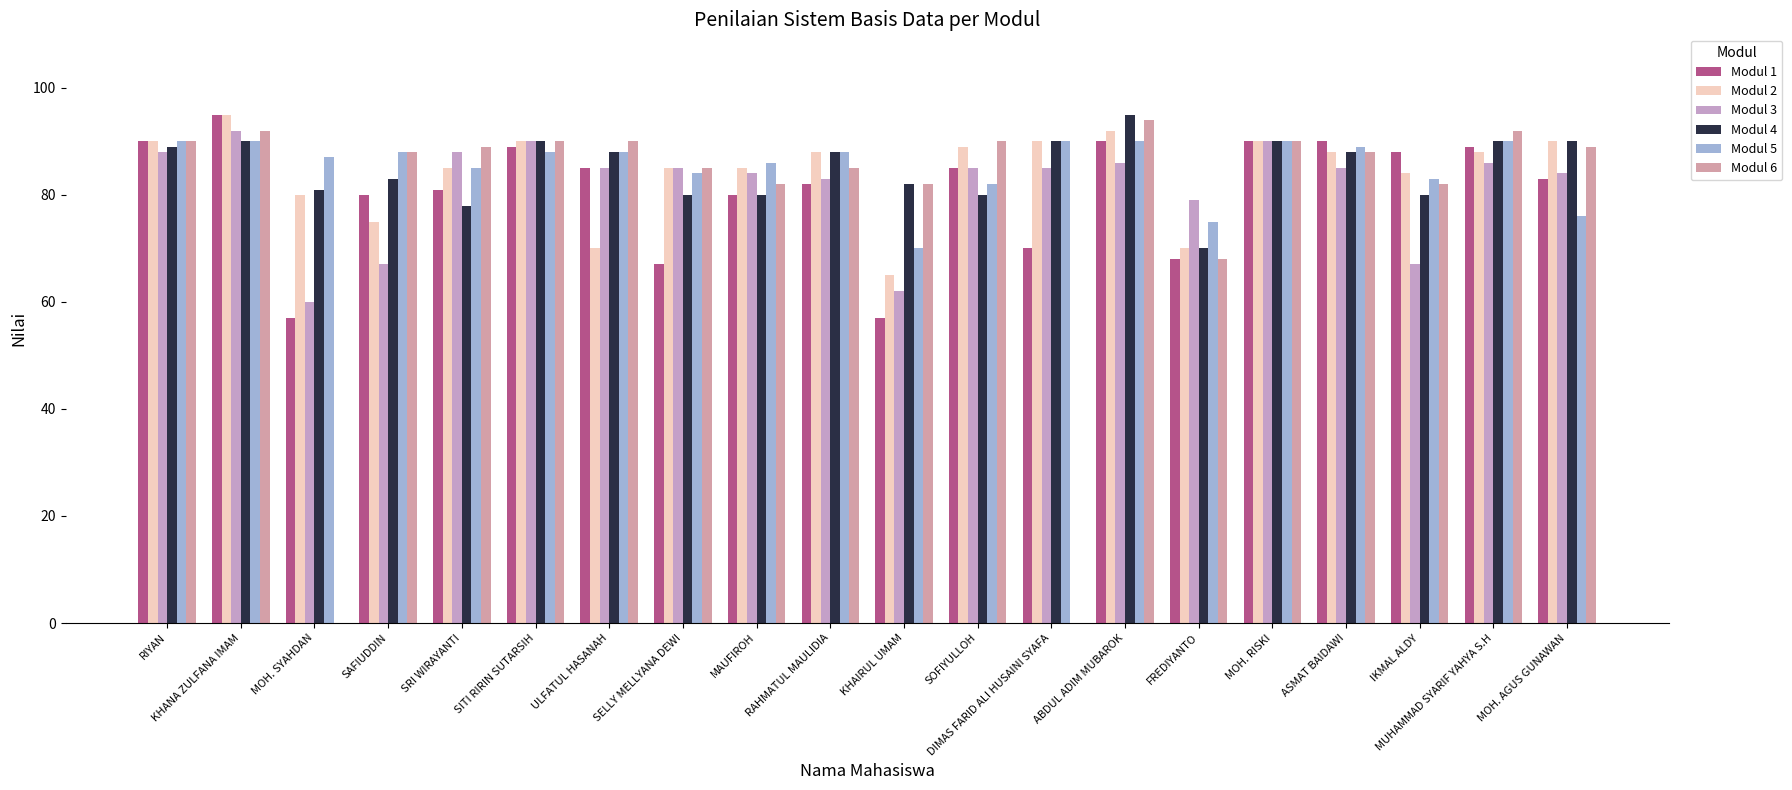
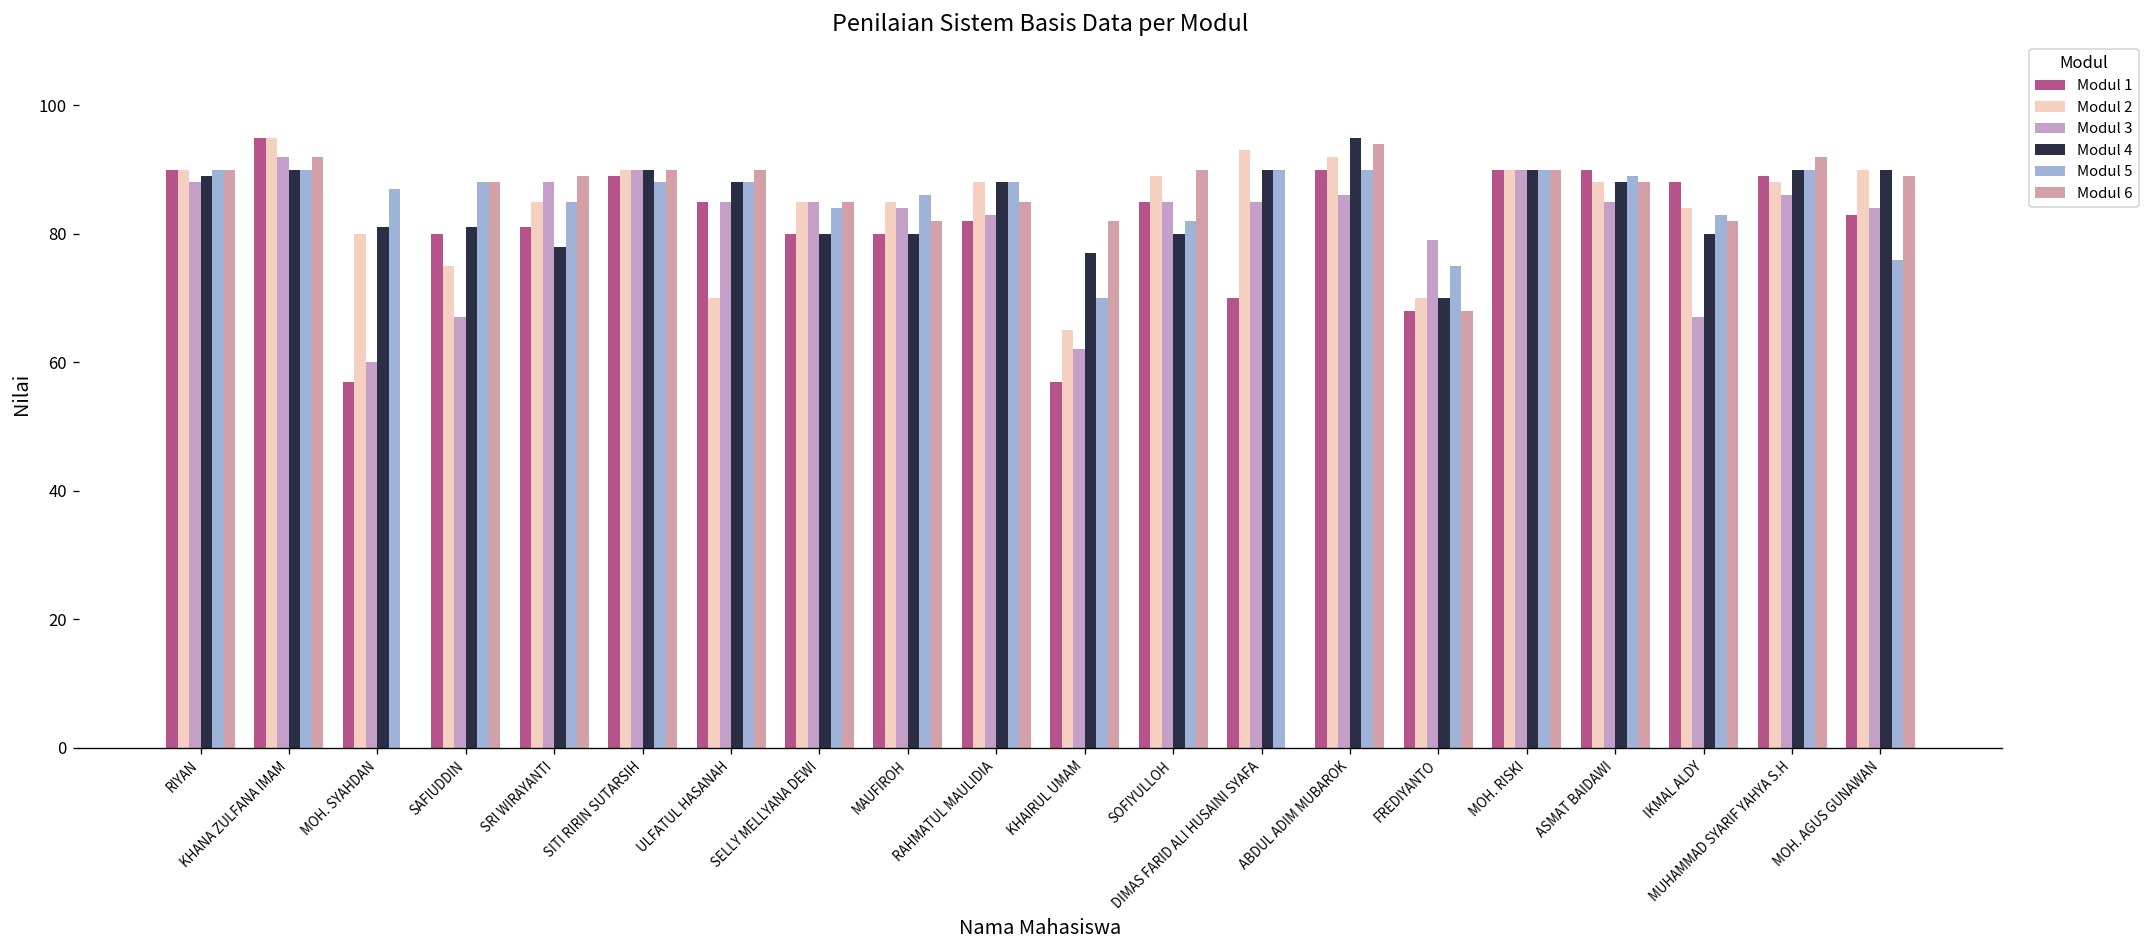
  {
    "Modul 1": {
      "RIYAN": 90,
      "KHANA ZULFANA IMAM": 95,
      "MOH. SYAHDAN": 57,
      "SAFIUDDIN": 80,
      "SRI WIRAYANTI": 81,
      "SITI RIRIN SUTARSIH": 89,
      "ULFATUL HASANAH": 85,
-     "SELLY MELLYANA DEWI": 67,
+     "SELLY MELLYANA DEWI": 80,
      "MAUFIROH": 80,
      "RAHMATUL MAULIDIA": 82,
      "KHAIRUL UMAM": 57,
      "SOFIYULLOH": 85,
      "DIMAS FARID ALI HUSAINI SYAFA": 70,
      "ABDUL ADIM MUBAROK": 90,
      "FREDIYANTO": 68,
      "MOH. RISKI": 90,
      "ASMAT BAIDAWI": 90,
      "IKMAL ALDY": 88,
      "MUHAMMAD SYARIF YAHYA S.H": 89,
      "MOH. AGUS GUNAWAN": 83
    },
    "Modul 2": {
      "RIYAN": 90,
      "KHANA ZULFANA IMAM": 95,
      "MOH. SYAHDAN": 80,
      "SAFIUDDIN": 75,
      "SRI WIRAYANTI": 85,
      "SITI RIRIN SUTARSIH": 90,
      "ULFATUL HASANAH": 70,
      "SELLY MELLYANA DEWI": 85,
      "MAUFIROH": 85,
      "RAHMATUL MAULIDIA": 88,
      "KHAIRUL UMAM": 65,
      "SOFIYULLOH": 89,
-     "DIMAS FARID ALI HUSAINI SYAFA": 90,
+     "DIMAS FARID ALI HUSAINI SYAFA": 93,
      "ABDUL ADIM MUBAROK": 92,
      "FREDIYANTO": 70,
      "MOH. RISKI": 90,
      "ASMAT BAIDAWI": 88,
      "IKMAL ALDY": 84,
      "MUHAMMAD SYARIF YAHYA S.H": 88,
      "MOH. AGUS GUNAWAN": 90
    },
    "Modul 4": {
      "RIYAN": 89,
      "KHANA ZULFANA IMAM": 90,
      "MOH. SYAHDAN": 81,
-     "SAFIUDDIN": 83,
+     "SAFIUDDIN": 81,
      "SRI WIRAYANTI": 78,
      "SITI RIRIN SUTARSIH": 90,
      "ULFATUL HASANAH": 88,
      "SELLY MELLYANA DEWI": 80,
      "MAUFIROH": 80,
      "RAHMATUL MAULIDIA": 88,
-     "KHAIRUL UMAM": 82,
+     "KHAIRUL UMAM": 77,
      "SOFIYULLOH": 80,
      "DIMAS FARID ALI HUSAINI SYAFA": 90,
      "ABDUL ADIM MUBAROK": 95,
      "FREDIYANTO": 70,
      "MOH. RISKI": 90,
      "ASMAT BAIDAWI": 88,
      "IKMAL ALDY": 80,
      "MUHAMMAD SYARIF YAHYA S.H": 90,
      "MOH. AGUS GUNAWAN": 90
    }
  }
